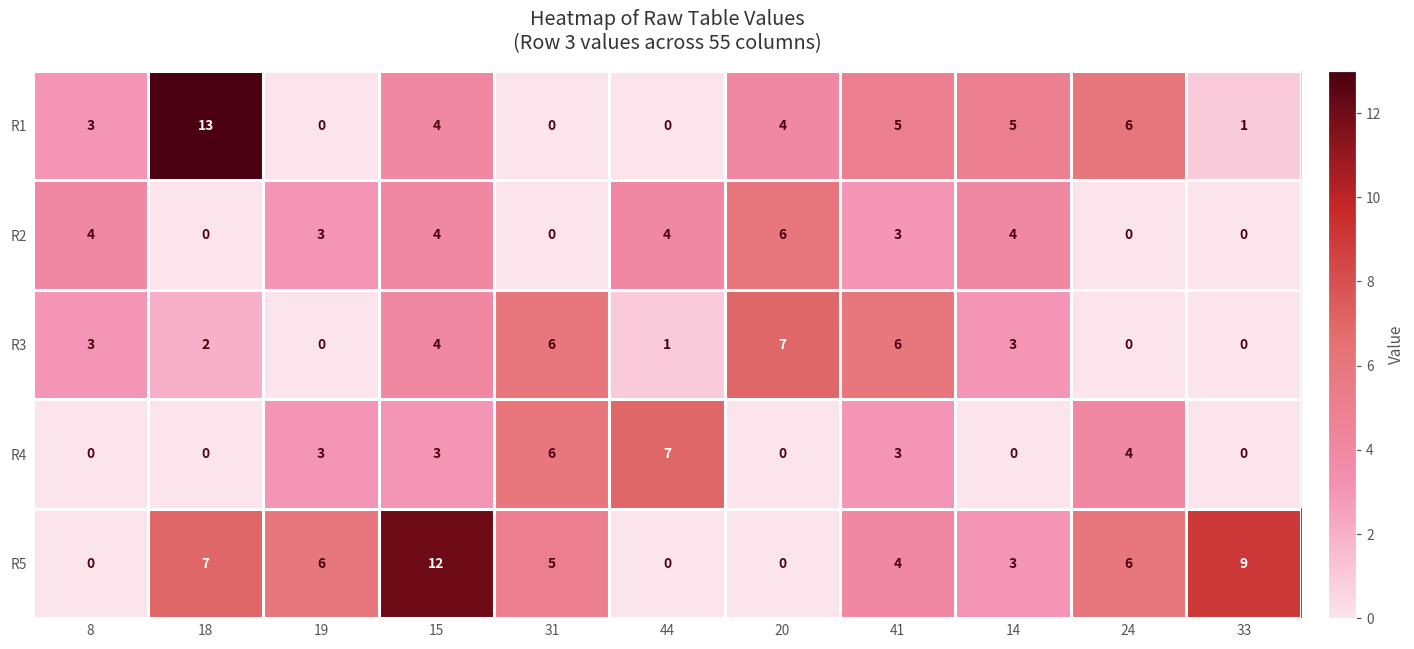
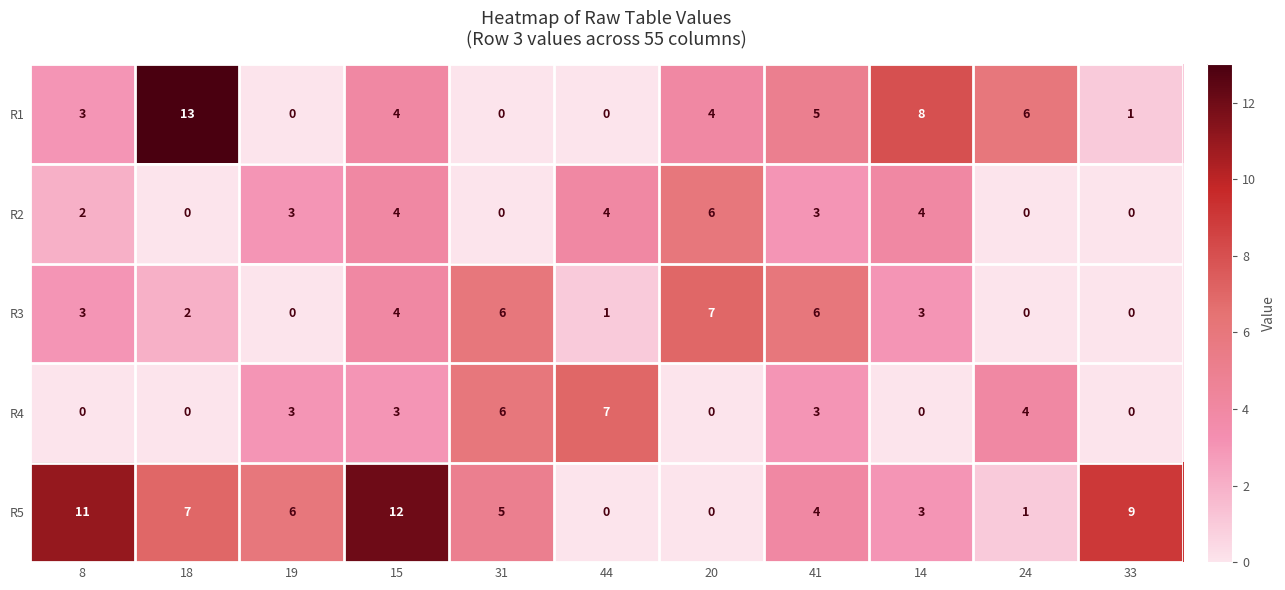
  {
    "R1": {
      "8": 3,
      "18": 13,
      "19": 0,
      "15": 4,
      "31": 0,
      "44": 0,
      "20": 4,
      "41": 5,
-     "14": 5,
+     "14": 8,
      "24": 6,
      "33": 1
    },
    "R2": {
-     "8": 4,
+     "8": 2,
      "18": 0,
      "19": 3,
      "15": 4,
      "31": 0,
      "44": 4,
      "20": 6,
      "41": 3,
      "14": 4,
      "24": 0,
      "33": 0
    },
    "R3": {
      "8": 3,
      "18": 2,
      "19": 0,
      "15": 4,
      "31": 6,
      "44": 1,
      "20": 7,
      "41": 6,
      "14": 3,
      "24": 0,
      "33": 0
    },
    "R4": {
      "8": 0,
      "18": 0,
      "19": 3,
      "15": 3,
      "31": 6,
      "44": 7,
      "20": 0,
      "41": 3,
      "14": 0,
      "24": 4,
      "33": 0
    },
    "R5": {
-     "8": 0,
+     "8": 11,
      "18": 7,
      "19": 6,
      "15": 12,
      "31": 5,
      "44": 0,
      "20": 0,
      "41": 4,
      "14": 3,
-     "24": 6,
+     "24": 1,
      "33": 9
    }
  }
